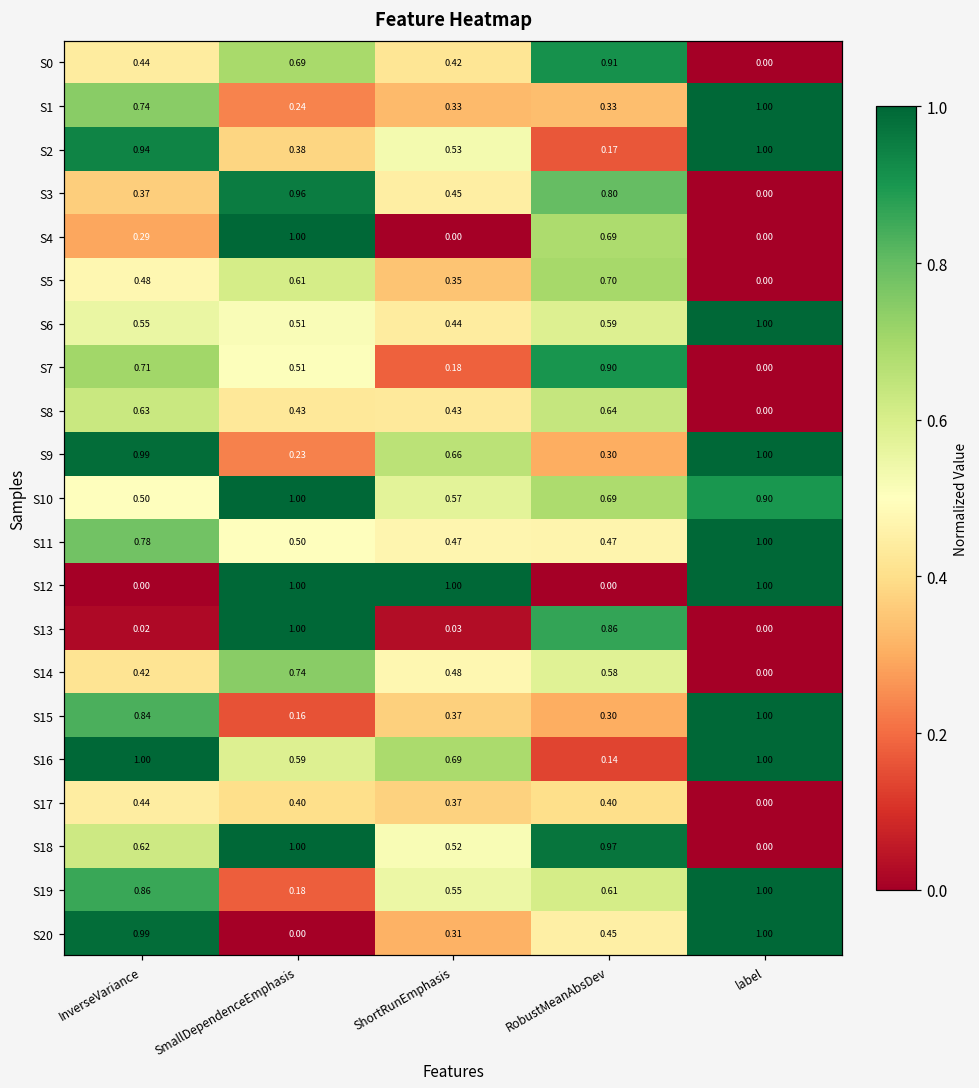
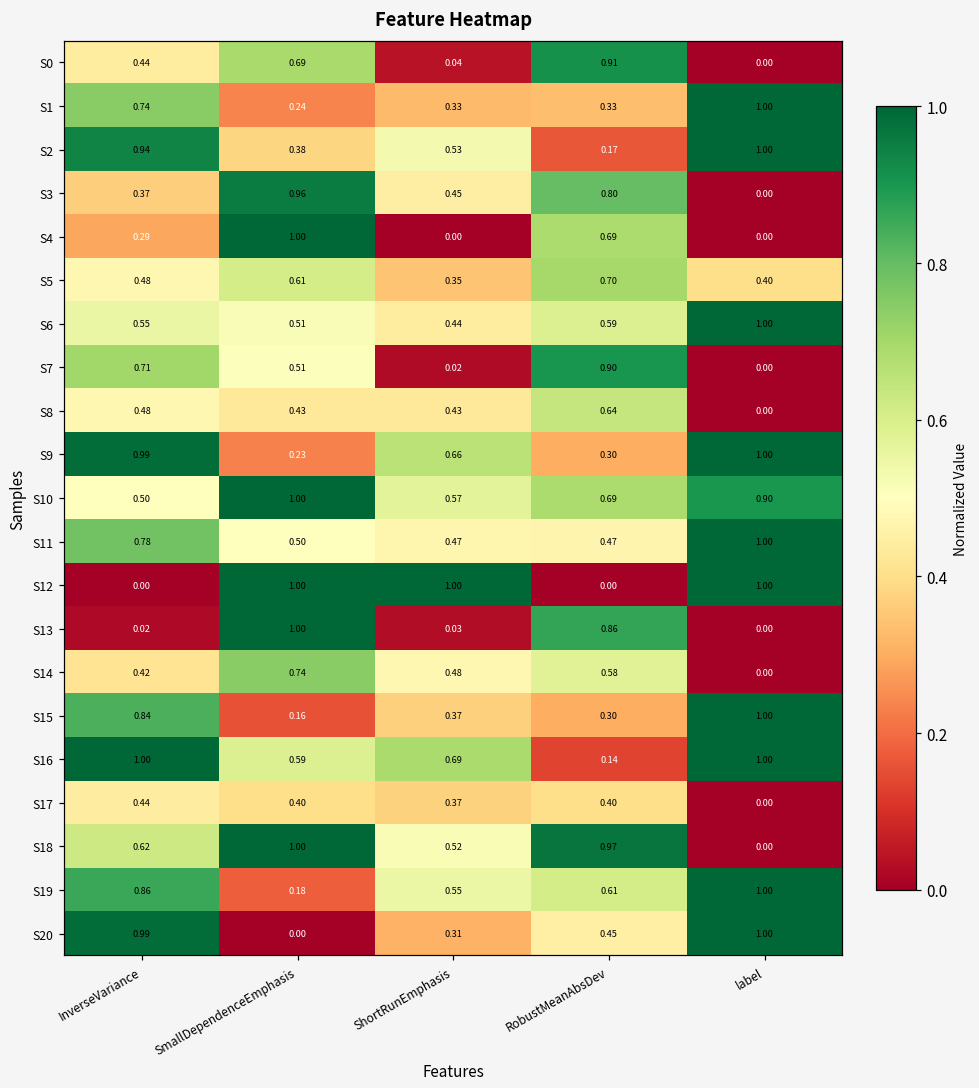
  {
    "S0": {
      "InverseVariance": 0.44,
      "SmallDependenceEmphasis": 0.69,
-     "ShortRunEmphasis": 0.42,
+     "ShortRunEmphasis": 0.04,
      "RobustMeanAbsDev": 0.91,
      "label": 0.00
    },
    "S1": {
      "InverseVariance": 0.74,
      "SmallDependenceEmphasis": 0.24,
      "ShortRunEmphasis": 0.33,
      "RobustMeanAbsDev": 0.33,
      "label": 1.00
    },
    "S2": {
      "InverseVariance": 0.94,
      "SmallDependenceEmphasis": 0.38,
      "ShortRunEmphasis": 0.53,
      "RobustMeanAbsDev": 0.17,
      "label": 1.00
    },
    "S3": {
      "InverseVariance": 0.37,
      "SmallDependenceEmphasis": 0.96,
      "ShortRunEmphasis": 0.45,
      "RobustMeanAbsDev": 0.80,
      "label": 0.00
    },
    "S4": {
      "InverseVariance": 0.29,
      "SmallDependenceEmphasis": 1.00,
      "ShortRunEmphasis": 0.00,
      "RobustMeanAbsDev": 0.69,
      "label": 0.00
    },
    "S5": {
      "InverseVariance": 0.48,
      "SmallDependenceEmphasis": 0.61,
      "ShortRunEmphasis": 0.35,
      "RobustMeanAbsDev": 0.70,
-     "label": 0.00
+     "label": 0.40
    },
    "S6": {
      "InverseVariance": 0.55,
      "SmallDependenceEmphasis": 0.51,
      "ShortRunEmphasis": 0.44,
      "RobustMeanAbsDev": 0.59,
      "label": 1.00
    },
    "S7": {
      "InverseVariance": 0.71,
      "SmallDependenceEmphasis": 0.51,
-     "ShortRunEmphasis": 0.18,
+     "ShortRunEmphasis": 0.02,
      "RobustMeanAbsDev": 0.90,
      "label": 0.00
    },
    "S8": {
-     "InverseVariance": 0.63,
+     "InverseVariance": 0.48,
      "SmallDependenceEmphasis": 0.43,
      "ShortRunEmphasis": 0.43,
      "RobustMeanAbsDev": 0.64,
      "label": 0.00
    },
    "S9": {
      "InverseVariance": 0.99,
      "SmallDependenceEmphasis": 0.23,
      "ShortRunEmphasis": 0.66,
      "RobustMeanAbsDev": 0.30,
      "label": 1.00
    },
    "S10": {
      "InverseVariance": 0.50,
      "SmallDependenceEmphasis": 1.00,
      "ShortRunEmphasis": 0.57,
      "RobustMeanAbsDev": 0.69,
      "label": 0.90
    },
    "S11": {
      "InverseVariance": 0.78,
      "SmallDependenceEmphasis": 0.50,
      "ShortRunEmphasis": 0.47,
      "RobustMeanAbsDev": 0.47,
      "label": 1.00
    },
    "S12": {
      "InverseVariance": 0.00,
      "SmallDependenceEmphasis": 1.00,
      "ShortRunEmphasis": 1.00,
      "RobustMeanAbsDev": 0.00,
      "label": 1.00
    },
    "S13": {
      "InverseVariance": 0.02,
      "SmallDependenceEmphasis": 1.00,
      "ShortRunEmphasis": 0.03,
      "RobustMeanAbsDev": 0.86,
      "label": 0.00
    },
    "S14": {
      "InverseVariance": 0.42,
      "SmallDependenceEmphasis": 0.74,
      "ShortRunEmphasis": 0.48,
      "RobustMeanAbsDev": 0.58,
      "label": 0.00
    },
    "S15": {
      "InverseVariance": 0.84,
      "SmallDependenceEmphasis": 0.16,
      "ShortRunEmphasis": 0.37,
      "RobustMeanAbsDev": 0.30,
      "label": 1.00
    },
    "S16": {
      "InverseVariance": 1.00,
      "SmallDependenceEmphasis": 0.59,
      "ShortRunEmphasis": 0.69,
      "RobustMeanAbsDev": 0.14,
      "label": 1.00
    },
    "S17": {
      "InverseVariance": 0.44,
      "SmallDependenceEmphasis": 0.40,
      "ShortRunEmphasis": 0.37,
      "RobustMeanAbsDev": 0.40,
      "label": 0.00
    },
    "S18": {
      "InverseVariance": 0.62,
      "SmallDependenceEmphasis": 1.00,
      "ShortRunEmphasis": 0.52,
      "RobustMeanAbsDev": 0.97,
      "label": 0.00
    },
    "S19": {
      "InverseVariance": 0.86,
      "SmallDependenceEmphasis": 0.18,
      "ShortRunEmphasis": 0.55,
      "RobustMeanAbsDev": 0.61,
      "label": 1.00
    },
    "S20": {
      "InverseVariance": 0.99,
      "SmallDependenceEmphasis": 0.00,
      "ShortRunEmphasis": 0.31,
      "RobustMeanAbsDev": 0.45,
      "label": 1.00
    }
  }
